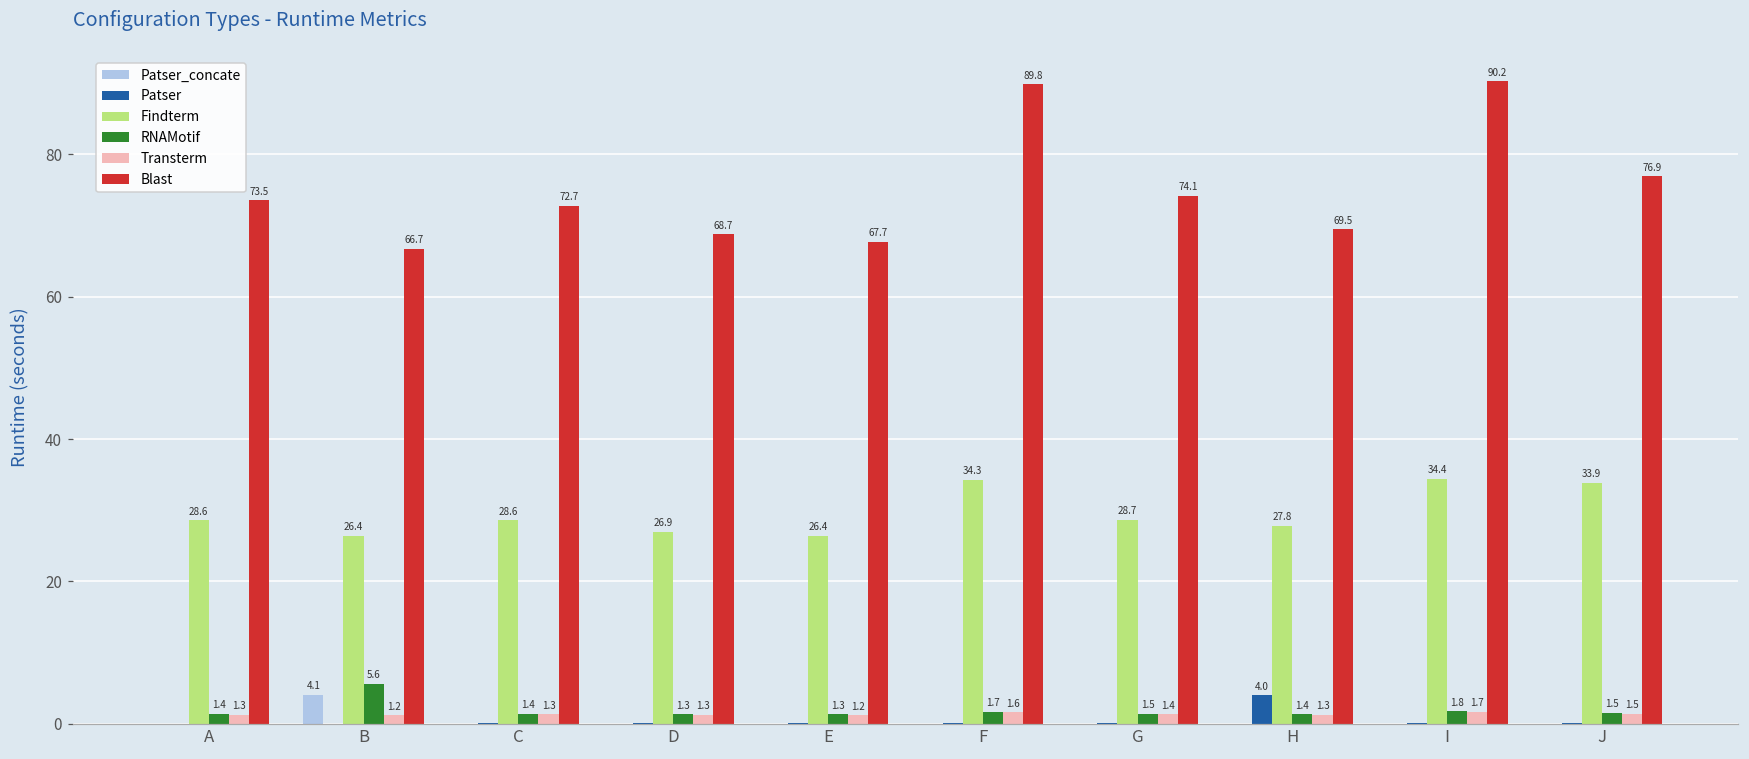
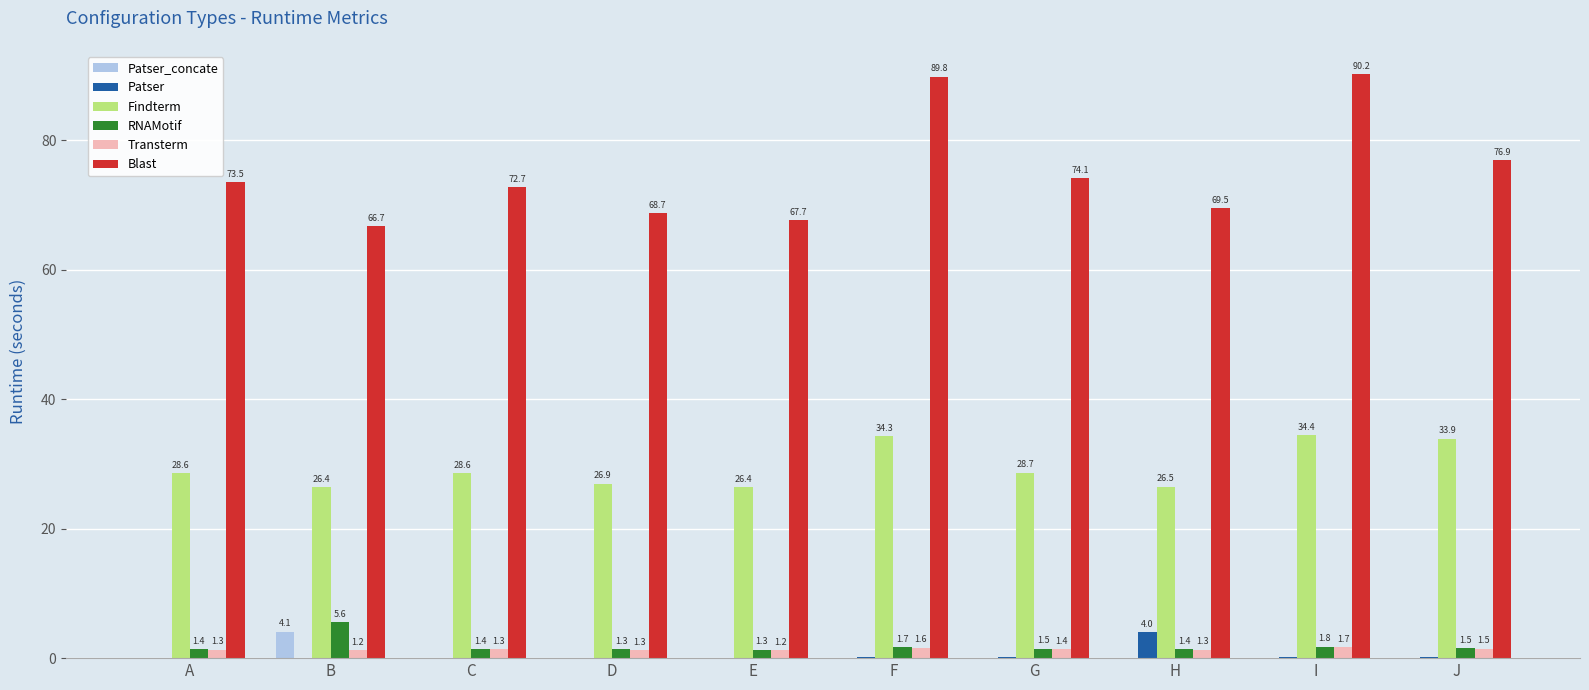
  {
    "Patser_concate": {
      "B": 4.1
    },
    "Patser": {
      "H": 4.0
    },
    "Findterm": {
      "A": 28.6,
      "B": 26.4,
      "C": 28.6,
      "D": 26.9,
      "E": 26.4,
      "F": 34.3,
      "G": 28.7,
-     "H": 27.8,
+     "H": 26.5,
      "I": 34.4,
      "J": 33.9
    },
    "RNAMotif": {
      "A": 1.4,
      "B": 5.6,
      "C": 1.4,
      "D": 1.3,
      "E": 1.3,
      "F": 1.7,
      "G": 1.5,
      "H": 1.4,
      "I": 1.8,
      "J": 1.5
    },
    "Transterm": {
      "A": 1.3,
      "B": 1.2,
      "C": 1.3,
      "D": 1.3,
      "E": 1.2,
      "F": 1.6,
      "G": 1.4,
      "H": 1.3,
      "I": 1.7,
      "J": 1.5
    },
    "Blast": {
      "A": 73.5,
      "B": 66.7,
      "C": 72.7,
      "D": 68.7,
      "E": 67.7,
      "F": 89.8,
      "G": 74.1,
      "H": 69.5,
      "I": 90.2,
      "J": 76.9
    }
  }
